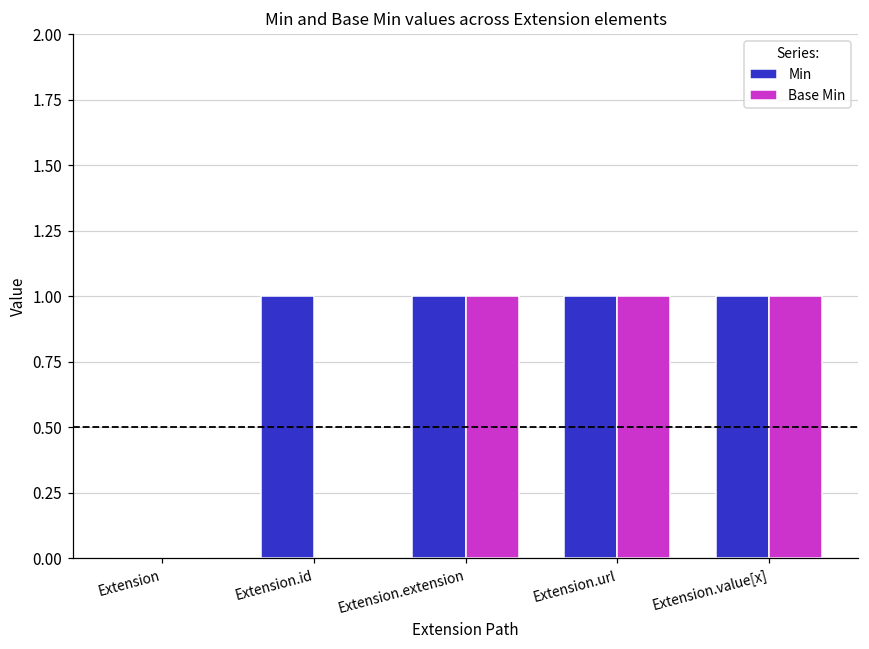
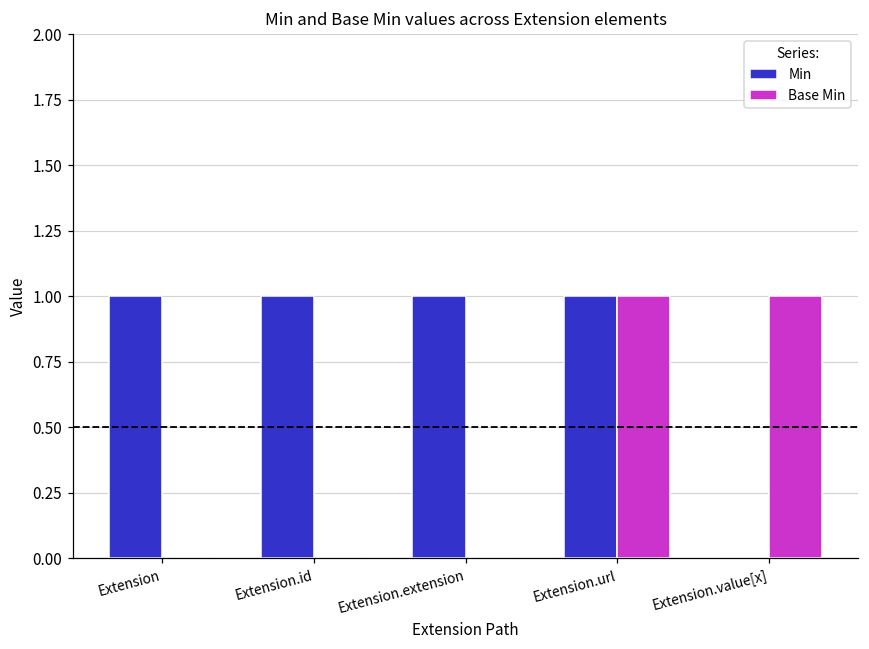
  {
    "Min": {
-     "Extension": 0,
+     "Extension": 1,
      "Extension.id": 1,
      "Extension.extension": 1,
      "Extension.url": 1,
-     "Extension.value[x]": 1
+     "Extension.value[x]": 0
    },
    "Base Min": {
      "Extension": 0,
      "Extension.id": 0,
-     "Extension.extension": 1,
+     "Extension.extension": 0,
      "Extension.url": 1,
      "Extension.value[x]": 1
    }
  }
